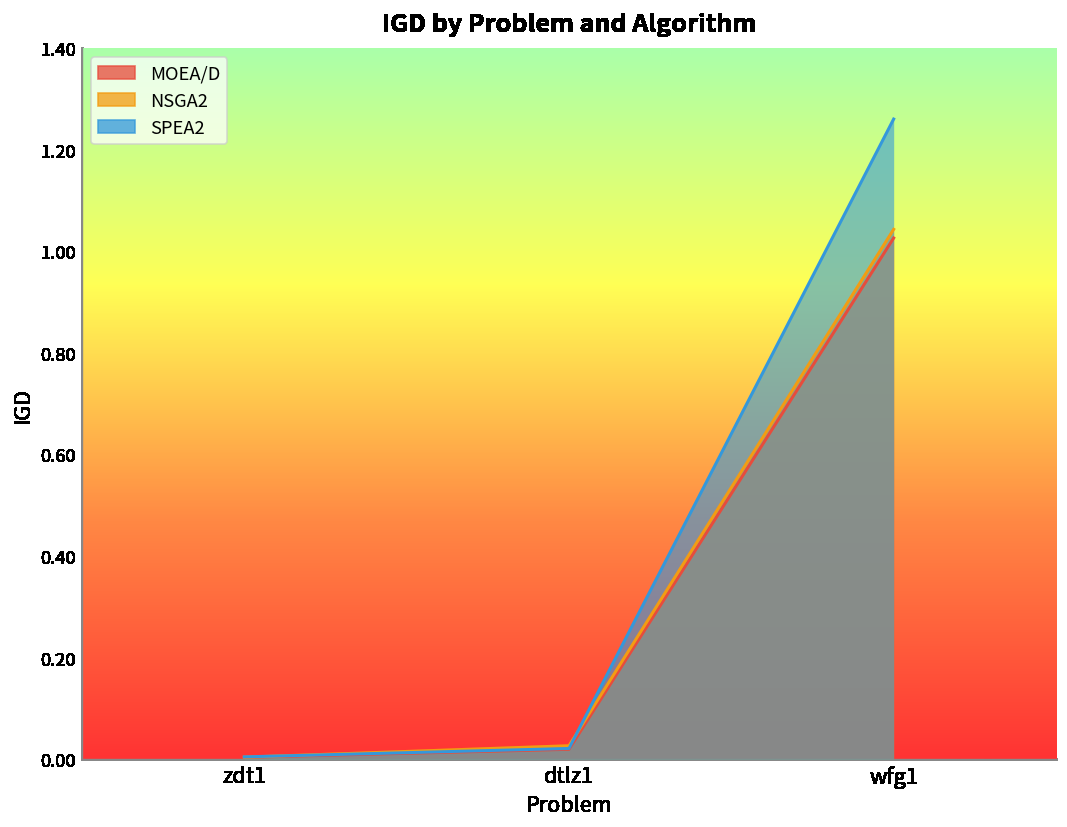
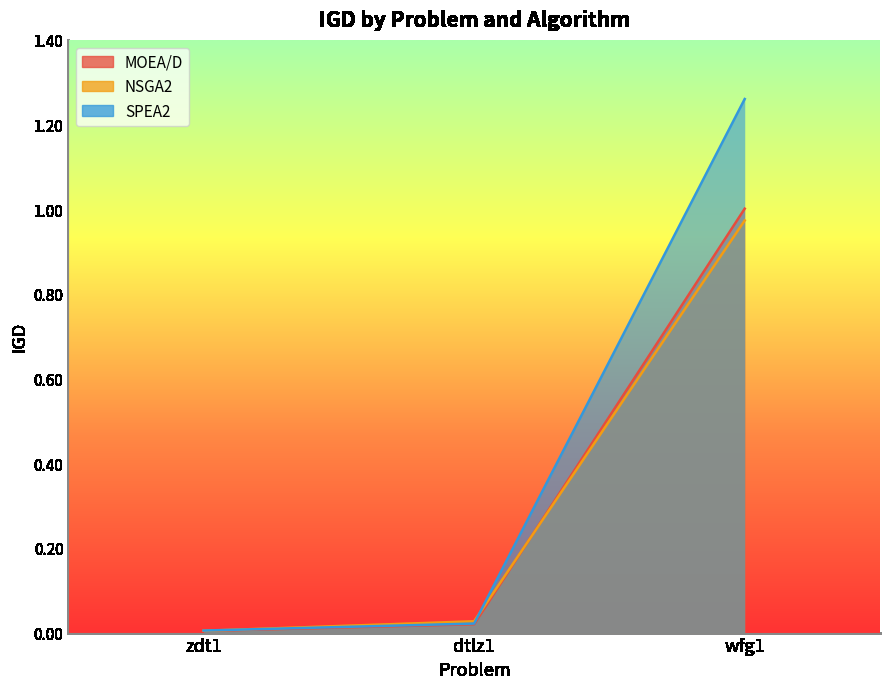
  {
    "MOEA/D": {
-     "wfg1": 1.03
+     "wfg1": 1.00
    },
    "NSGA2": {
-     "wfg1": 1.04
+     "wfg1": 0.97
    },
    "SPEA2": {
      "wfg1": 1.26
    }
  }
